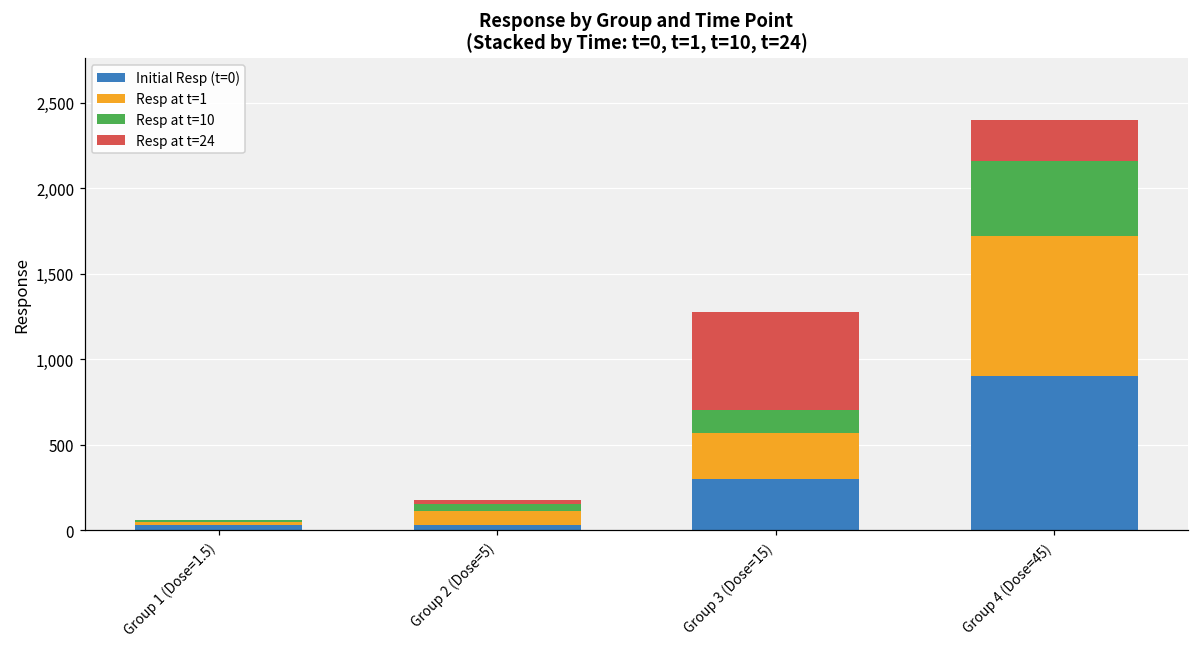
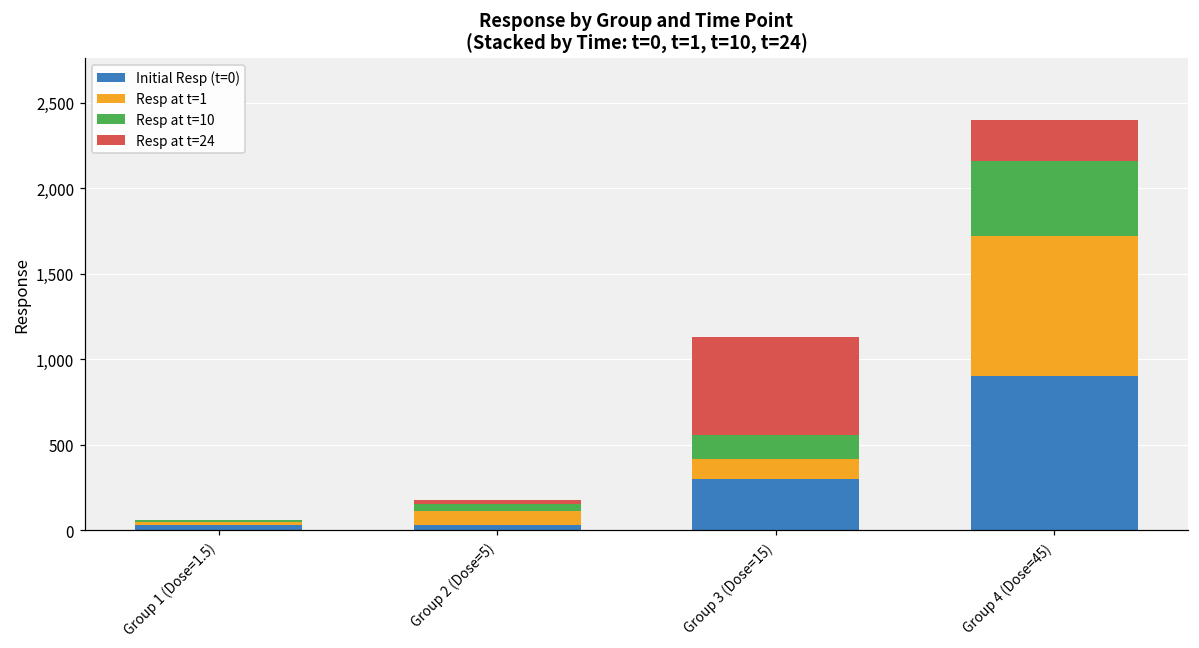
  {
    "Initial Resp (t=0)": {
      "Group 1 (Dose=1.5)": 30,
      "Group 2 (Dose=5)": 30,
      "Group 3 (Dose=15)": 300,
      "Group 4 (Dose=45)": 900
    },
    "Resp at t=1": {
      "Group 1 (Dose=1.5)": 20,
      "Group 2 (Dose=5)": 80,
-     "Group 3 (Dose=15)": 270,
+     "Group 3 (Dose=15)": 120,
      "Group 4 (Dose=45)": 820
    },
    "Resp at t=10": {
      "Group 2 (Dose=5)": 40,
      "Group 3 (Dose=15)": 140,
      "Group 4 (Dose=45)": 440
    },
    "Resp at t=24": {
      "Group 2 (Dose=5)": 20,
      "Group 3 (Dose=15)": 570,
      "Group 4 (Dose=45)": 240
    }
  }
